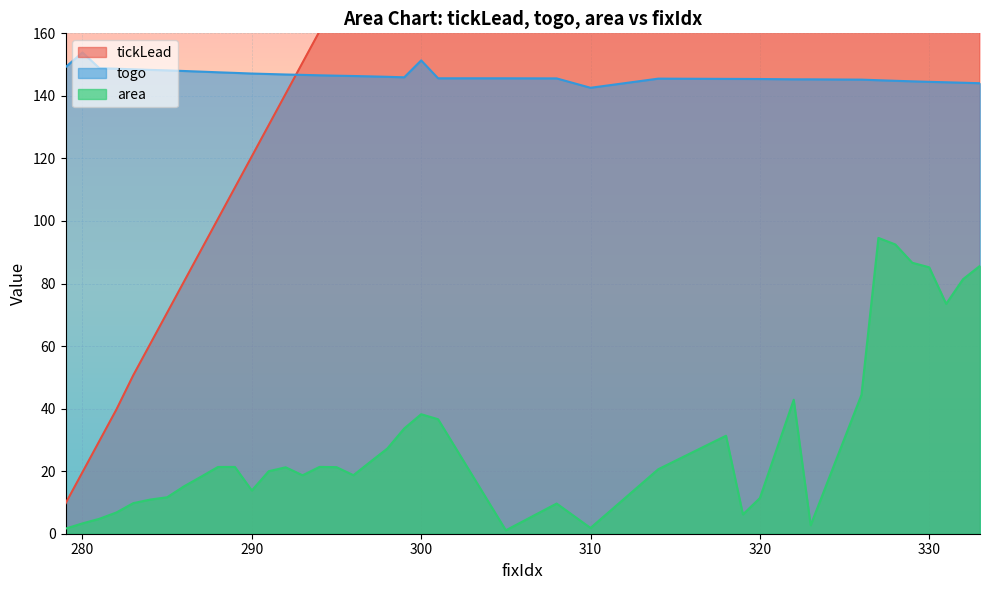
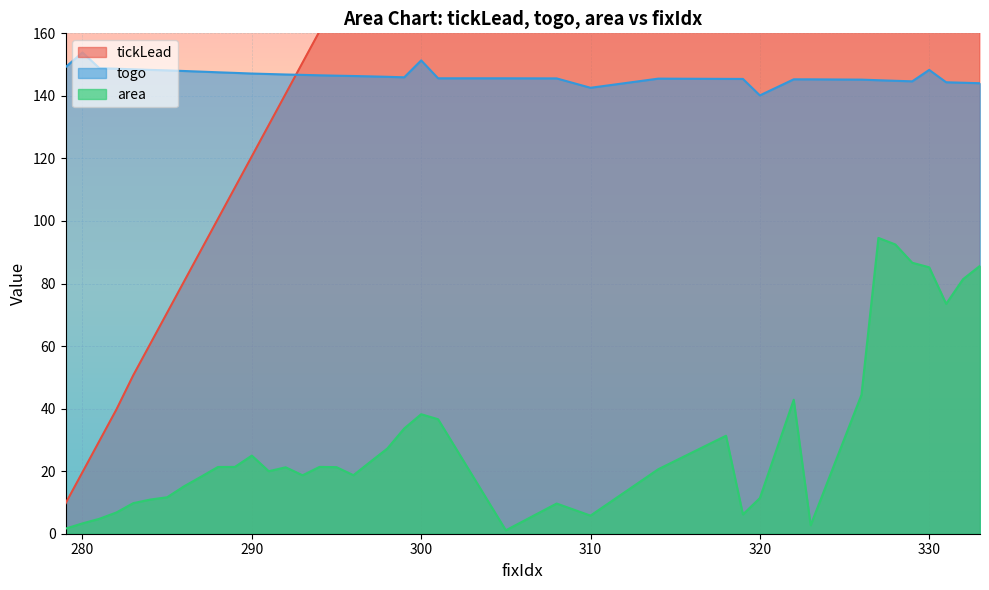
  {
    "tickLead": {
      "280": 20,
      "290": 121
    },
    "togo": {
      "290": 147,
      "300": 151,
      "310": 143,
-     "320": 145,
-     "330": 144
+     "320": 140,
+     "330": 148
    },
    "area": {
      "280": 3,
-     "290": 14,
+     "290": 25,
      "300": 38,
-     "310": 2,
+     "310": 6,
      "320": 11,
      "330": 85
    }
  }
